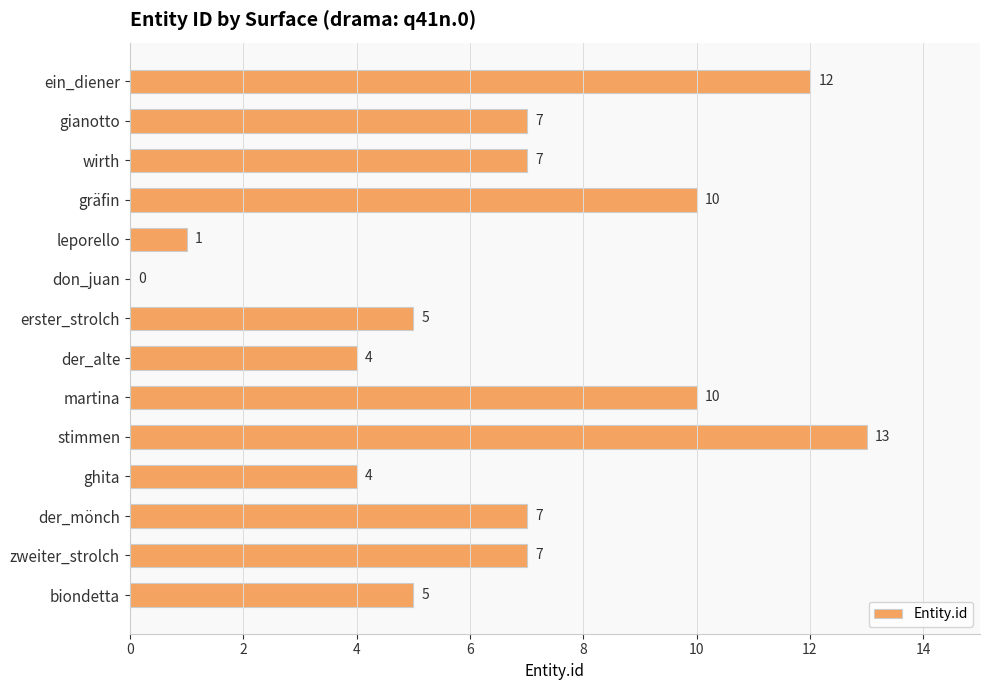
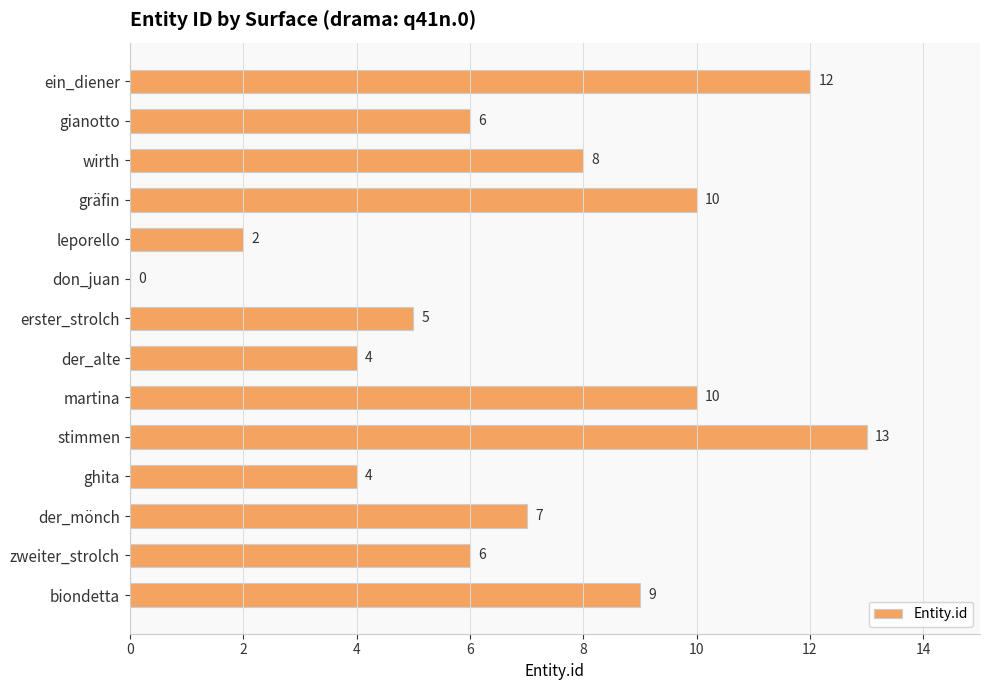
  {
    "ein_diener": 12,
-   "gianotto": 7,
-   "wirth": 7,
+   "gianotto": 6,
+   "wirth": 8,
    "gräfin": 10,
-   "leporello": 1,
+   "leporello": 2,
    "don_juan": 0,
    "erster_strolch": 5,
    "der_alte": 4,
    "martina": 10,
    "stimmen": 13,
    "ghita": 4,
    "der_mönch": 7,
-   "zweiter_strolch": 7,
-   "biondetta": 5
+   "zweiter_strolch": 6,
+   "biondetta": 9
  }
